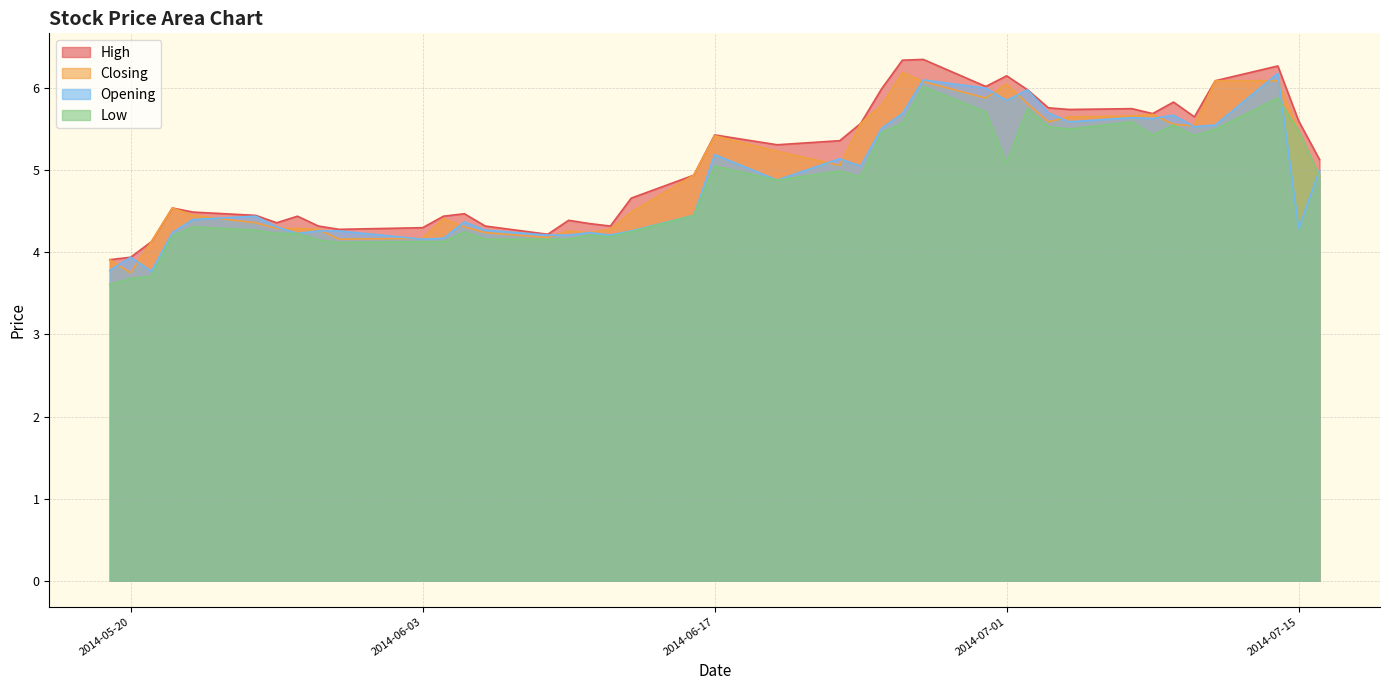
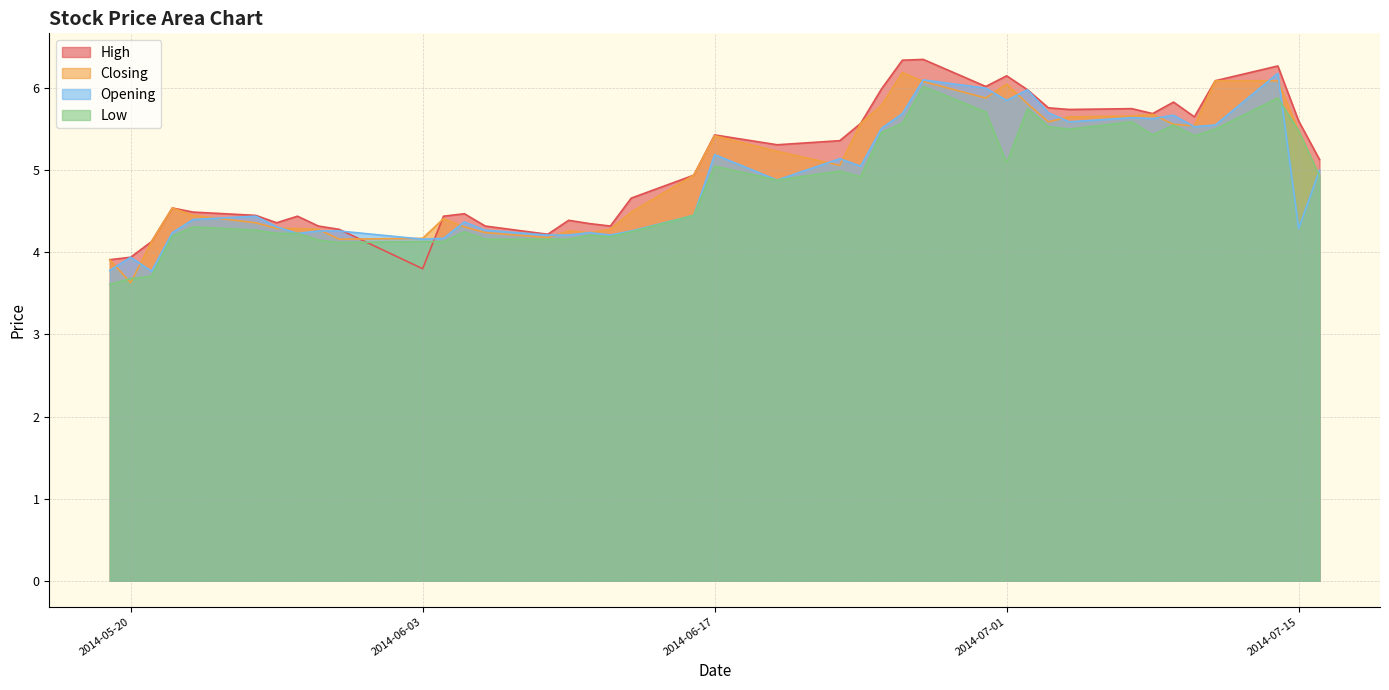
  {
    "High": {
-     "2014-06-03": 4.3,
+     "2014-06-03": 3.8,
      "2014-07-01": 6.2,
      "2014-07-15": 5.6
    },
    "Closing": {
-     "2014-05-20": 3.8,
+     "2014-05-20": 3.6,
      "2014-07-01": 6.1
    },
    "Opening": {
      "2014-06-17": 5.2,
      "2014-07-01": 5.9,
      "2014-07-15": 4.3
    },
    "Low": {
      "2014-05-20": 3.7,
      "2014-06-17": 5.1,
      "2014-07-01": 5.1
    }
  }
